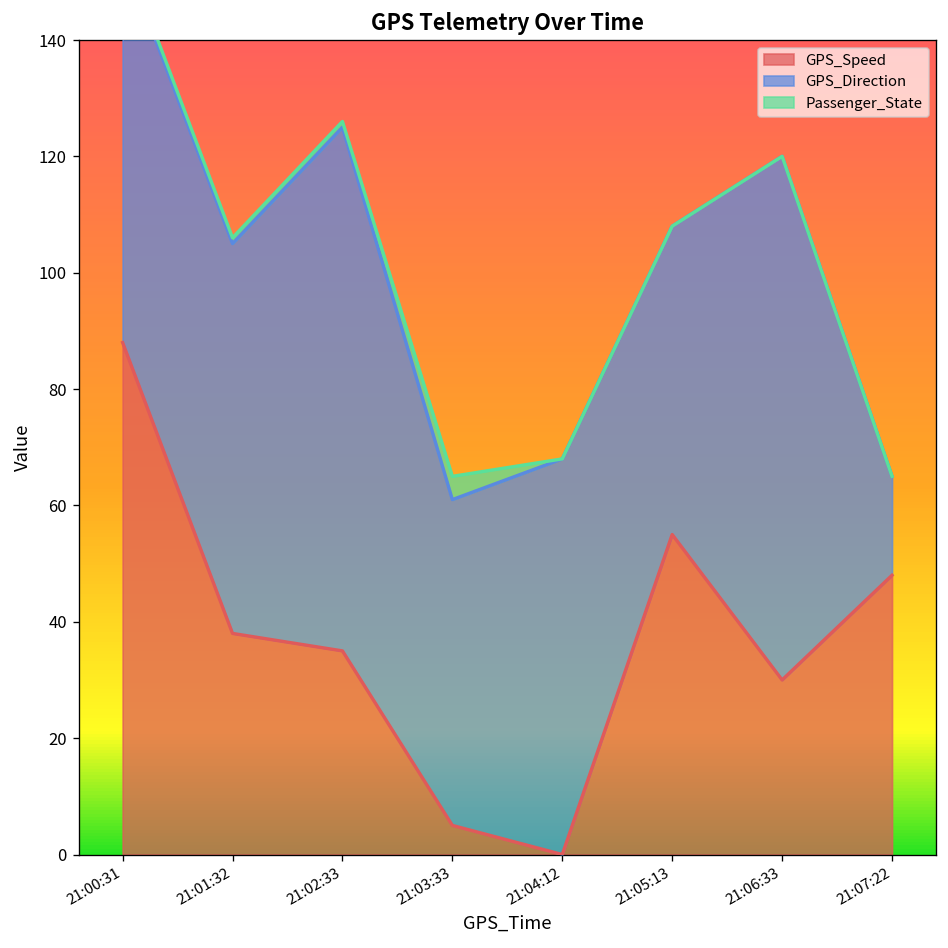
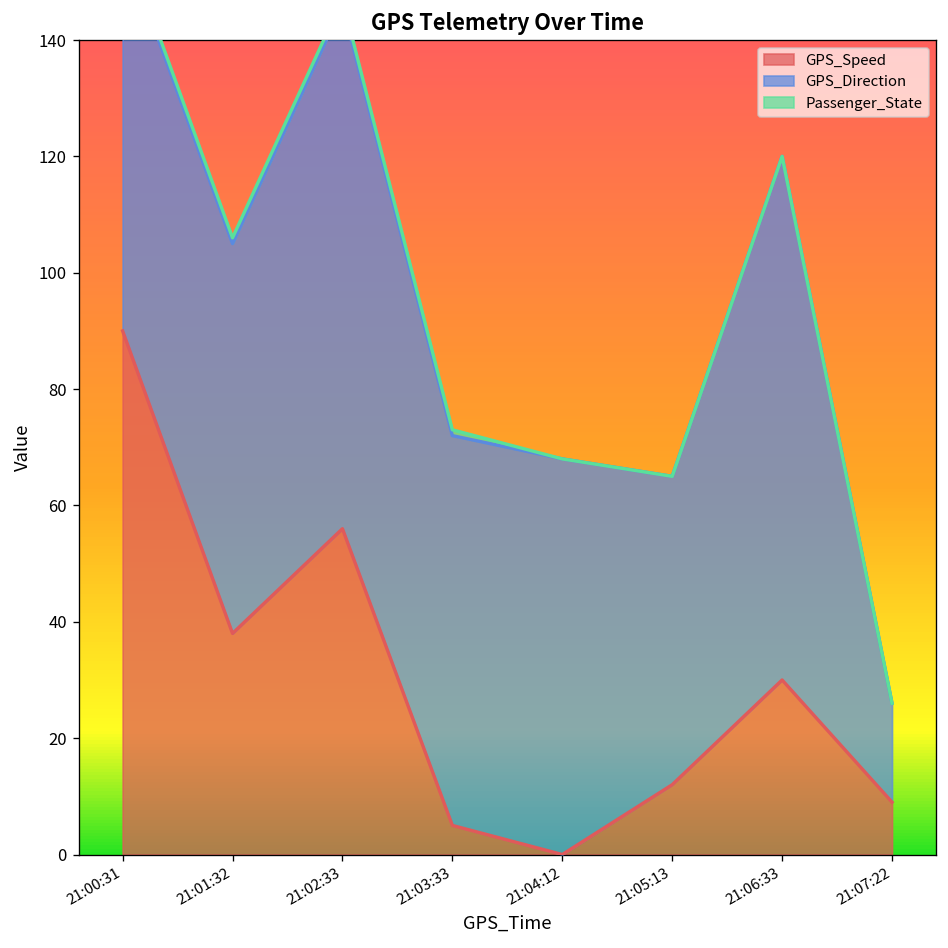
  {
    "GPS_Speed": {
-     "21:00:31": 88,
+     "21:00:31": 90,
      "21:01:32": 38,
-     "21:02:33": 35,
+     "21:02:33": 56,
      "21:03:33": 5,
      "21:04:12": 0,
-     "21:05:13": 55,
+     "21:05:13": 12,
      "21:06:33": 30,
-     "21:07:22": 48
+     "21:07:22": 9
    },
    "GPS_Direction": {
      "21:01:32": 67,
-     "21:03:33": 56
+     "21:03:33": 67
    },
    "Passenger_State": {
      "21:01:32": 1,
-     "21:03:33": 4
+     "21:03:33": 1
    }
  }
